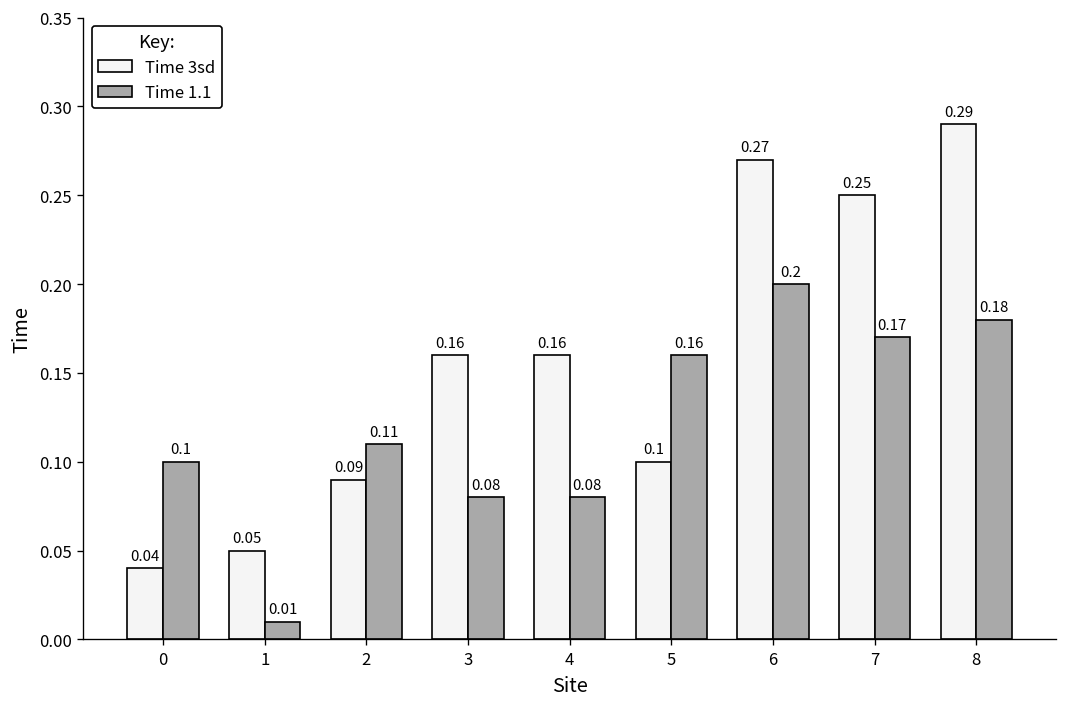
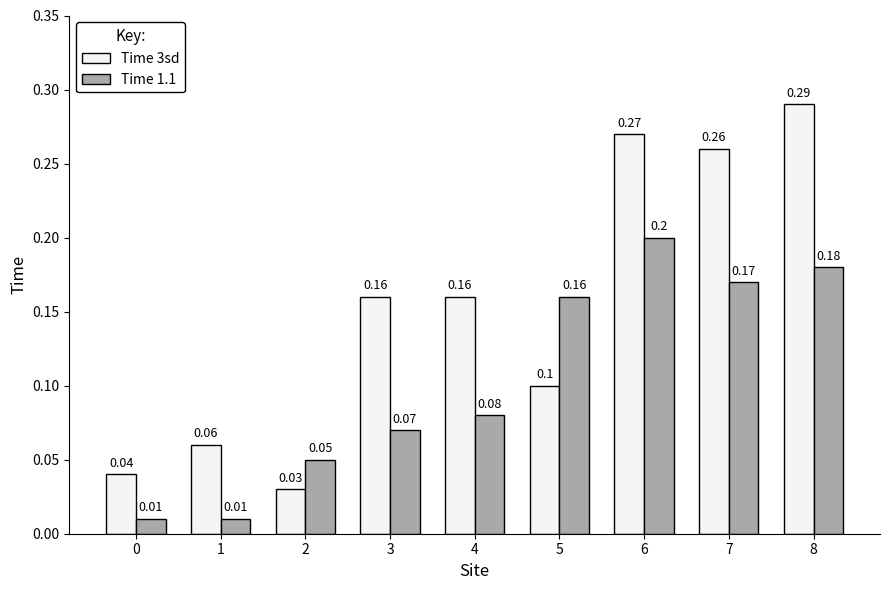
  {
    "Time 3sd": {
      "0": 0.04,
-     "1": 0.05,
-     "2": 0.09,
+     "1": 0.06,
+     "2": 0.03,
      "3": 0.16,
      "4": 0.16,
      "5": 0.1,
      "6": 0.27,
-     "7": 0.25,
+     "7": 0.26,
      "8": 0.29
    },
    "Time 1.1": {
-     "0": 0.1,
+     "0": 0.01,
      "1": 0.01,
-     "2": 0.11,
-     "3": 0.08,
+     "2": 0.05,
+     "3": 0.07,
      "4": 0.08,
      "5": 0.16,
      "6": 0.2,
      "7": 0.17,
      "8": 0.18
    }
  }
